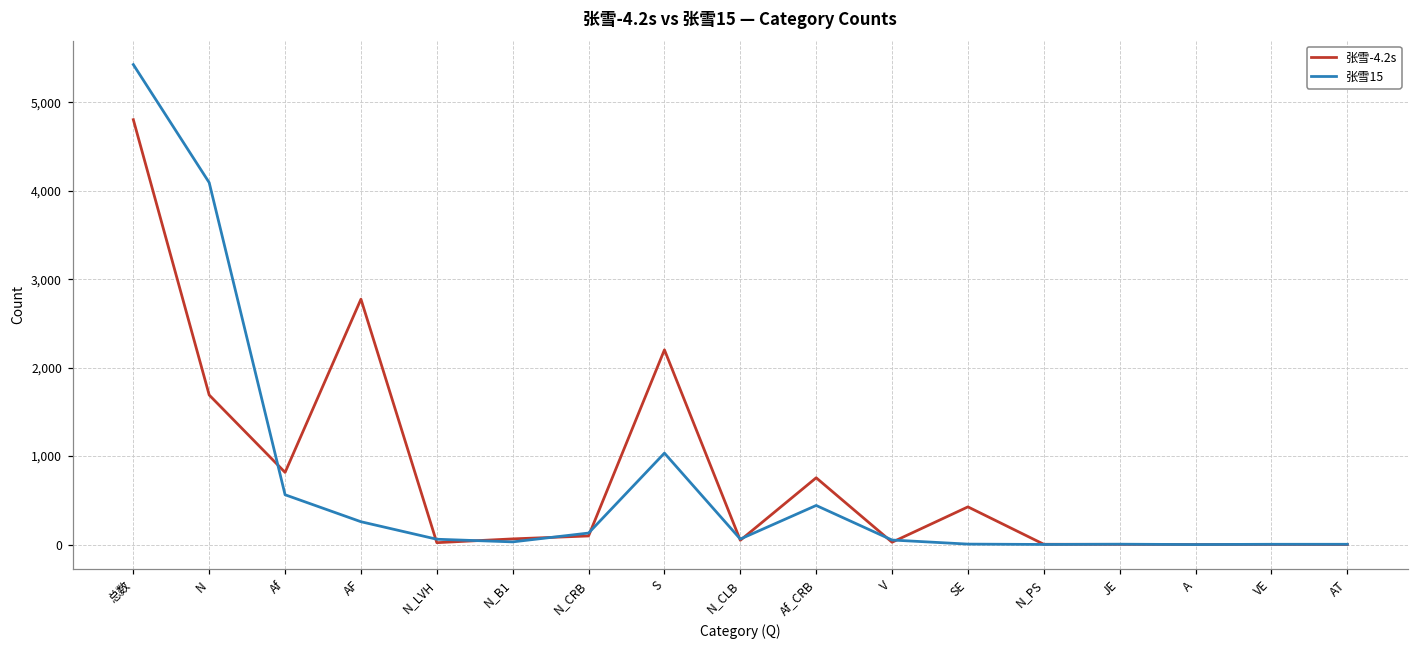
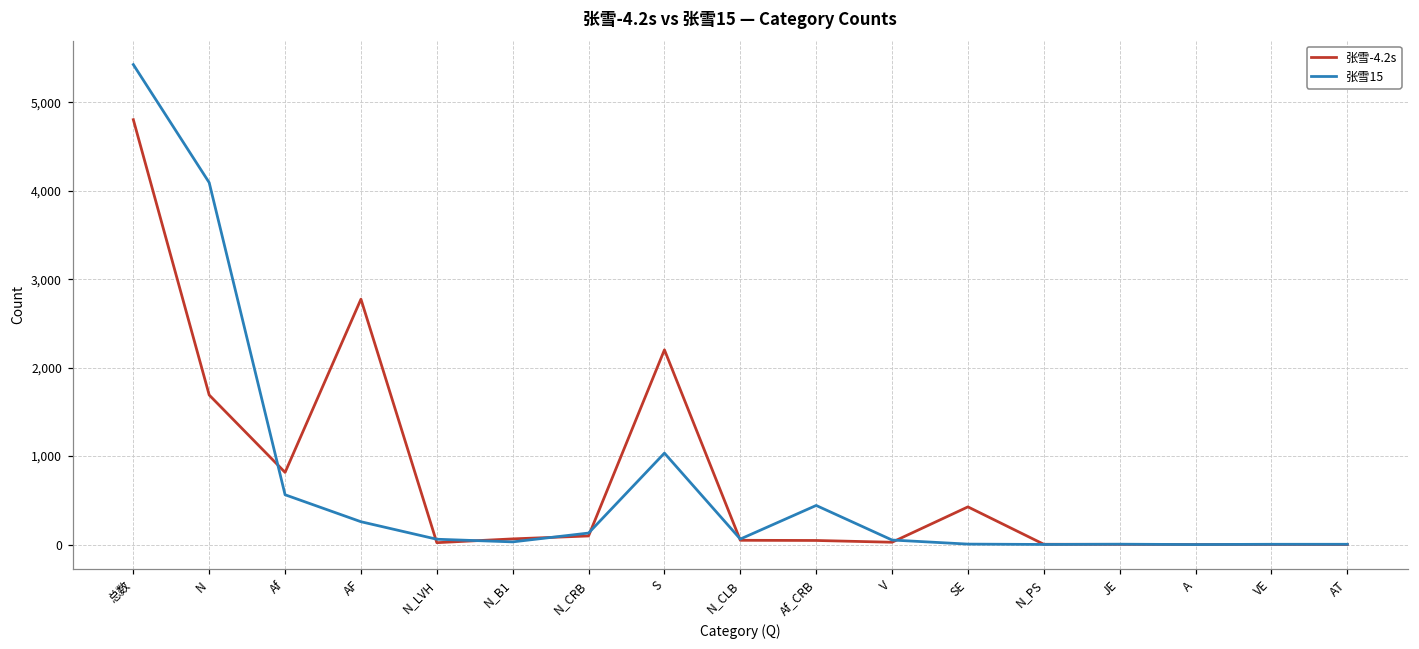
  {
    "张雪-4.2s": {
      "总数": "4,800",
      "N": "1,700",
      "Af": "800",
      "AF": "2,800",
      "N_LVH": "0",
      "N_B1": "100",
      "N_CRB": "100",
      "S": "2,200",
-     "Af_CRB": "800",
+     "Af_CRB": "0",
      "SE": "400"
    },
    "张雪15": {
      "总数": "5,400",
      "N": "4,100",
      "Af": "600",
      "AF": "300",
      "N_LVH": "100",
      "N_B1": "0",
      "N_CRB": "100",
      "S": "1,000",
      "Af_CRB": "400",
      "SE": "0"
    }
  }
